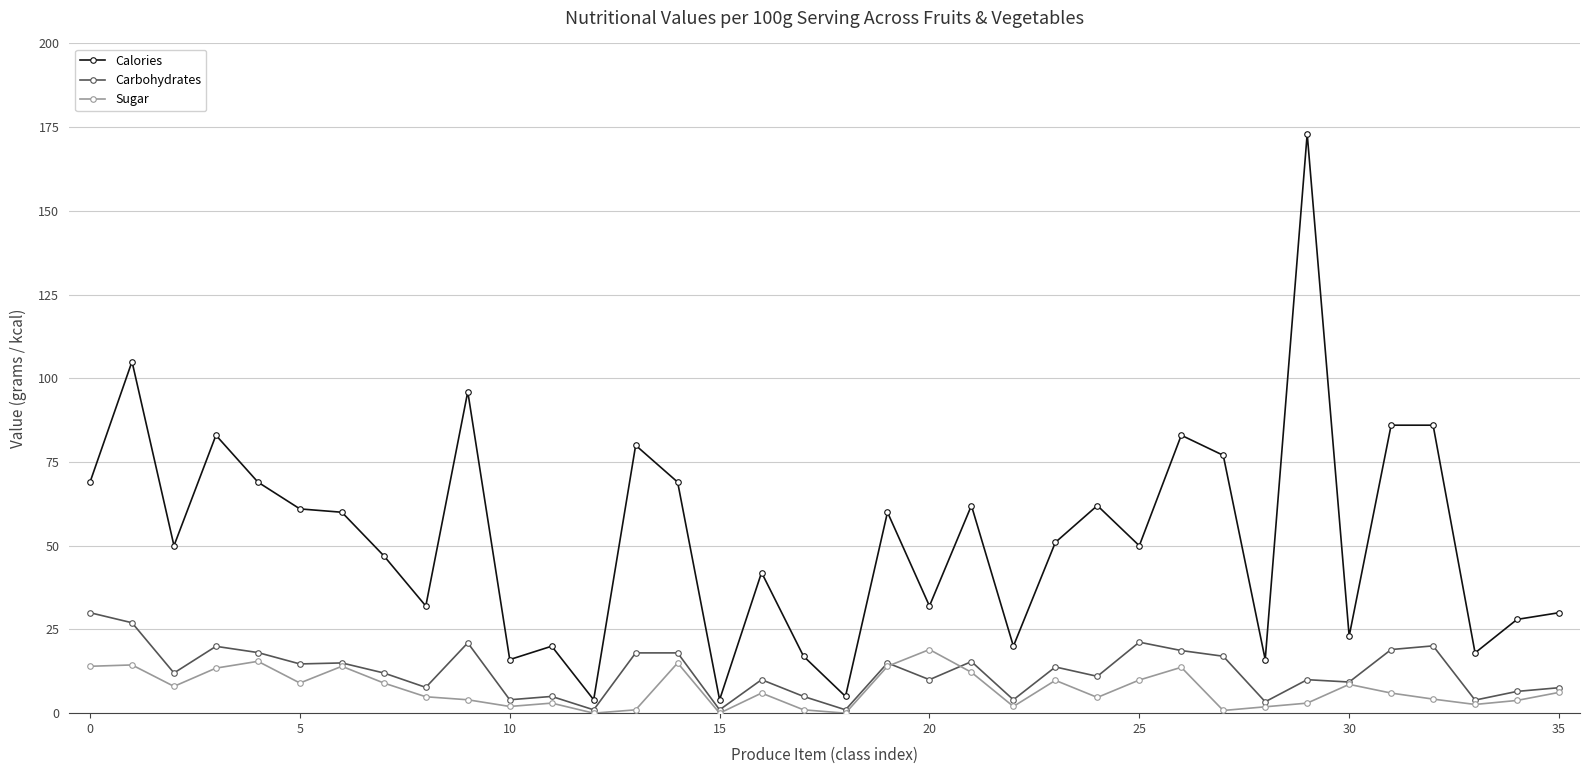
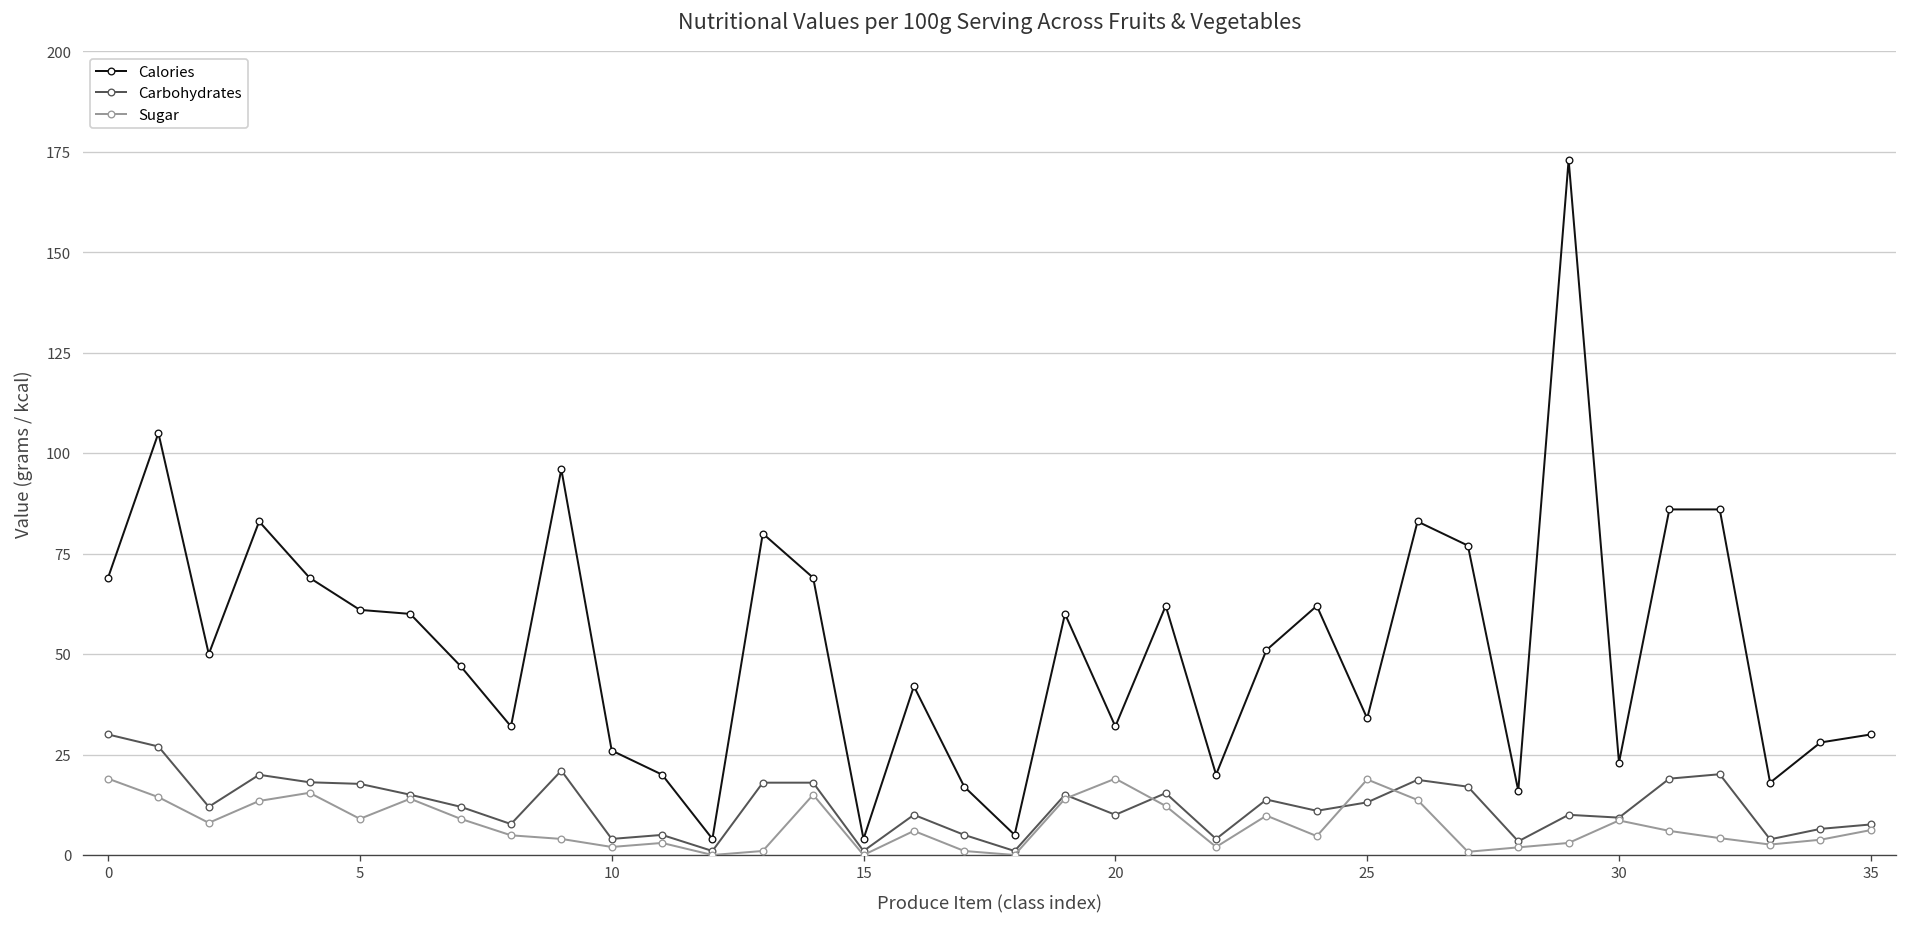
  {
    "Calories": {
      "0": 69,
      "5": 61,
-     "10": 16,
+     "10": 26,
      "15": 4,
      "20": 32,
-     "25": 50,
+     "25": 34,
      "30": 23,
      "35": 30
    },
    "Carbohydrates": {
      "0": 30,
-     "5": 15,
+     "5": 18,
      "10": 4,
      "15": 1,
      "20": 10,
-     "25": 21,
+     "25": 13,
      "35": 8
    },
    "Sugar": {
-     "0": 14,
+     "0": 19,
      "5": 9,
      "10": 2,
      "15": 0,
      "20": 19,
-     "25": 10,
+     "25": 19,
      "35": 6
    }
  }
